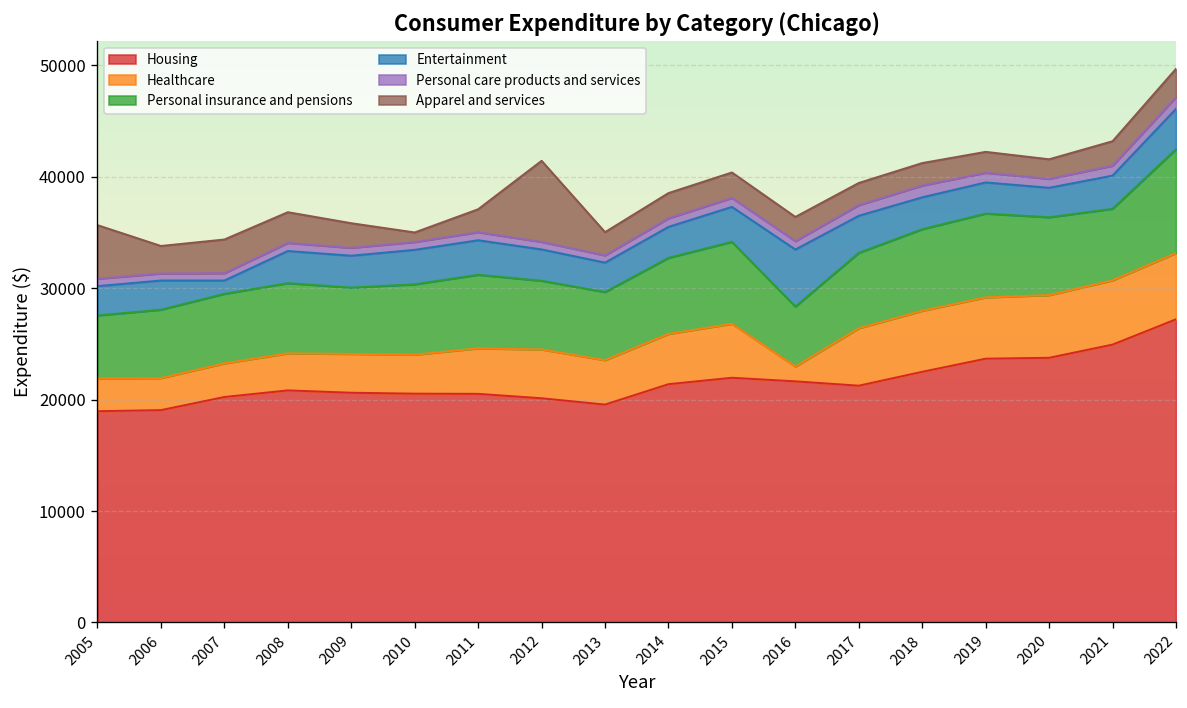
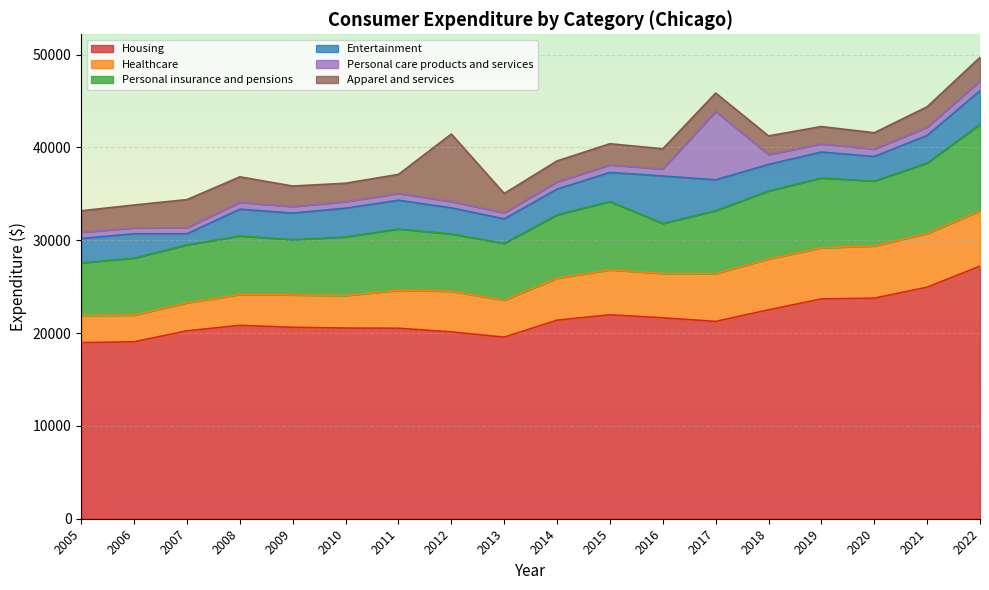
  {
    "Housing": {
      "2005": 19000,
      "2006": 19000,
      "2007": 20000,
      "2008": 21000,
      "2009": 21000,
      "2010": 21000,
      "2011": 21000,
      "2012": 20000,
      "2013": 20000,
      "2014": 21000,
      "2015": 22000,
      "2016": 22000,
      "2017": 21000,
      "2018": 23000,
      "2019": 24000,
      "2020": 24000,
      "2021": 25000,
      "2022": 27000
    },
    "Healthcare": {
      "2005": 3000,
      "2006": 3000,
      "2007": 3000,
      "2008": 3000,
      "2009": 3000,
      "2010": 4000,
      "2011": 4000,
      "2012": 4000,
      "2013": 4000,
      "2014": 5000,
      "2015": 5000,
-     "2016": 1000,
+     "2016": 5000,
      "2017": 5000,
      "2018": 5000,
      "2019": 6000,
      "2020": 6000,
      "2021": 6000,
      "2022": 6000
    },
    "Personal insurance and pensions": {
      "2005": 6000,
      "2006": 6000,
      "2007": 6000,
      "2008": 6000,
      "2009": 6000,
      "2010": 6000,
      "2011": 7000,
      "2012": 6000,
      "2013": 6000,
      "2014": 7000,
      "2015": 7000,
      "2016": 5000,
      "2017": 7000,
      "2018": 7000,
      "2019": 8000,
      "2020": 7000,
-     "2021": 6000,
+     "2021": 8000,
      "2022": 9000
    },
    "Entertainment": {
      "2005": 3000,
      "2006": 3000,
      "2007": 1000,
      "2008": 3000,
      "2009": 3000,
      "2010": 3000,
      "2011": 3000,
      "2012": 3000,
      "2013": 3000,
      "2014": 3000,
      "2015": 3000,
      "2016": 5000,
      "2017": 3000,
      "2018": 3000,
      "2019": 3000,
      "2020": 3000,
      "2021": 3000,
      "2022": 4000
    },
    "Personal care products and services": {
      "2005": 1000,
      "2006": 1000,
      "2007": 1000,
      "2008": 1000,
      "2009": 1000,
      "2010": 1000,
      "2011": 1000,
      "2012": 1000,
      "2013": 1000,
      "2014": 1000,
      "2015": 1000,
      "2016": 1000,
-     "2017": 1000,
+     "2017": 7000,
      "2018": 1000,
      "2019": 1000,
      "2020": 1000,
      "2021": 1000,
      "2022": 1000
    },
    "Apparel and services": {
-     "2005": 5000,
+     "2005": 2000,
      "2006": 2000,
      "2007": 3000,
      "2008": 3000,
      "2009": 2000,
-     "2010": 1000,
+     "2010": 2000,
      "2011": 2000,
      "2012": 7000,
      "2013": 2000,
      "2014": 2000,
      "2015": 2000,
      "2016": 2000,
      "2017": 2000,
      "2018": 2000,
      "2019": 2000,
      "2020": 2000,
      "2021": 2000,
      "2022": 3000
    }
  }
